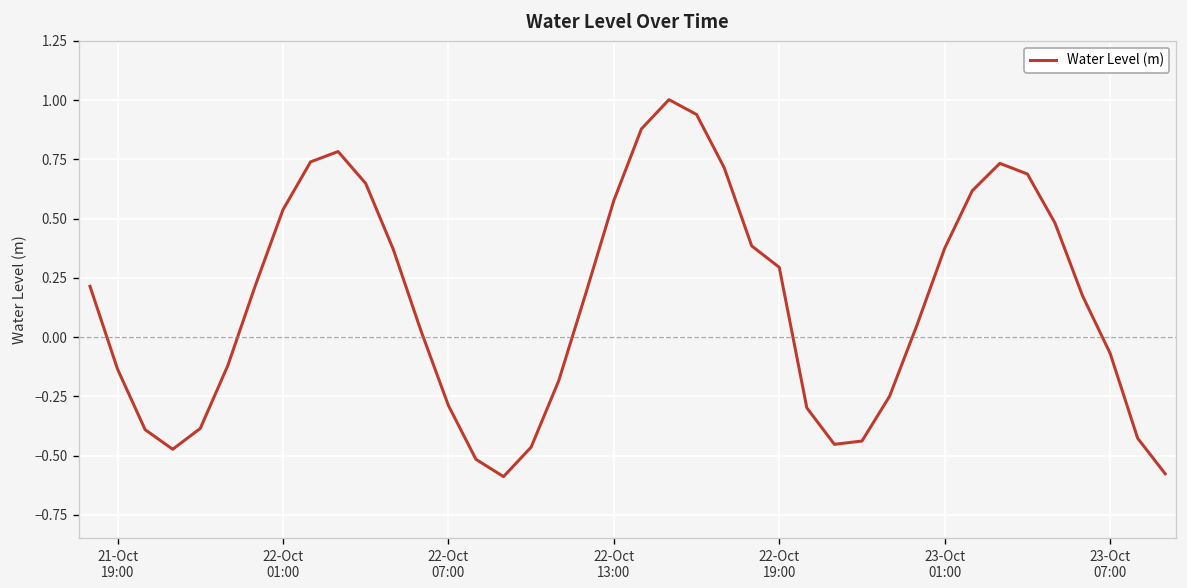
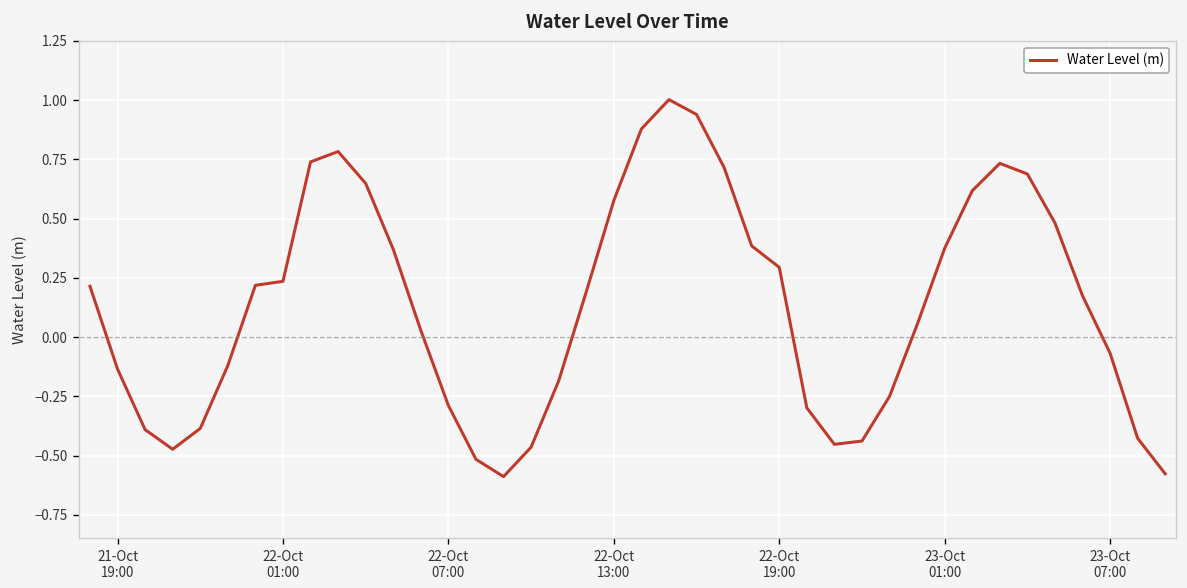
  {
    "21-Oct 19:00": -0.14,
-   "22-Oct 01:00": 0.54,
+   "22-Oct 01:00": 0.24,
    "22-Oct 07:00": -0.29,
    "22-Oct 13:00": 0.58,
    "22-Oct 19:00": 0.29,
    "23-Oct 01:00": 0.37,
    "23-Oct 07:00": -0.07
  }
